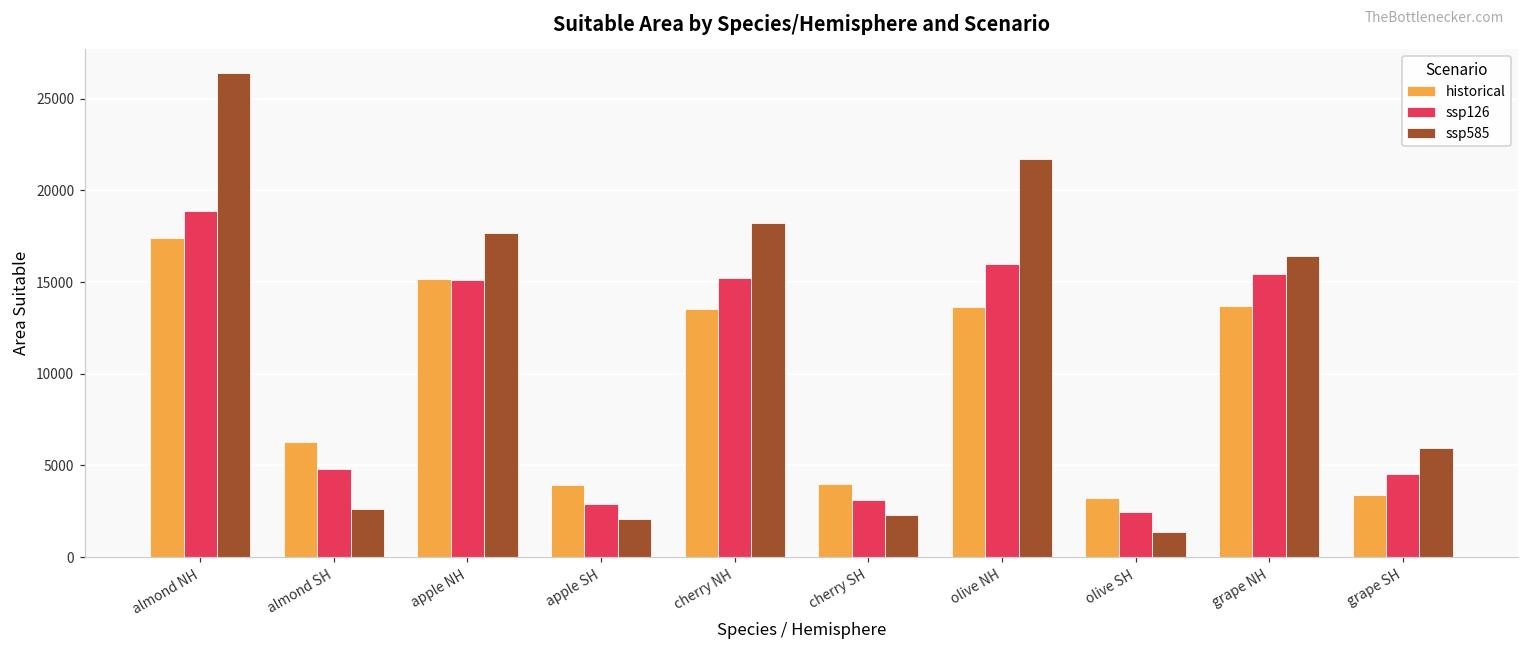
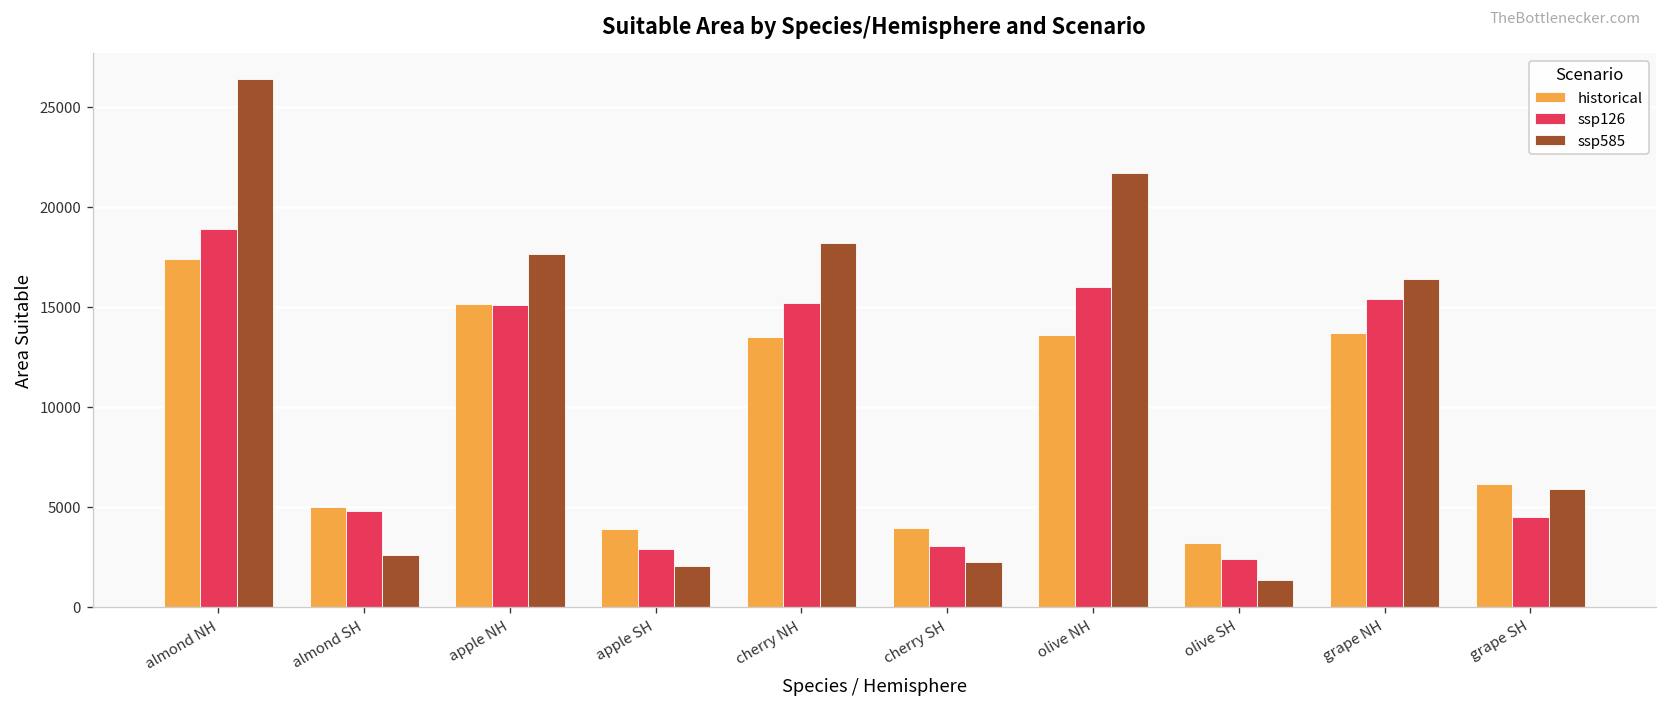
  {
    "historical": {
      "almond NH": 17400,
-     "almond SH": 6300,
+     "almond SH": 5000,
      "apple NH": 15200,
      "apple SH": 3900,
      "cherry NH": 13500,
      "cherry SH": 4000,
      "olive NH": 13600,
      "olive SH": 3200,
      "grape NH": 13700,
-     "grape SH": 3400
+     "grape SH": 6200
    },
    "ssp126": {
      "almond NH": 18900,
      "almond SH": 4800,
      "apple NH": 15100,
      "apple SH": 2900,
      "cherry NH": 15200,
      "cherry SH": 3100,
      "olive NH": 16000,
      "olive SH": 2400,
      "grape NH": 15400,
      "grape SH": 4500
    },
    "ssp585": {
      "almond NH": 26400,
      "almond SH": 2600,
      "apple NH": 17700,
      "apple SH": 2100,
      "cherry NH": 18200,
      "cherry SH": 2300,
      "olive NH": 21700,
      "olive SH": 1400,
      "grape NH": 16400,
      "grape SH": 5900
    }
  }
